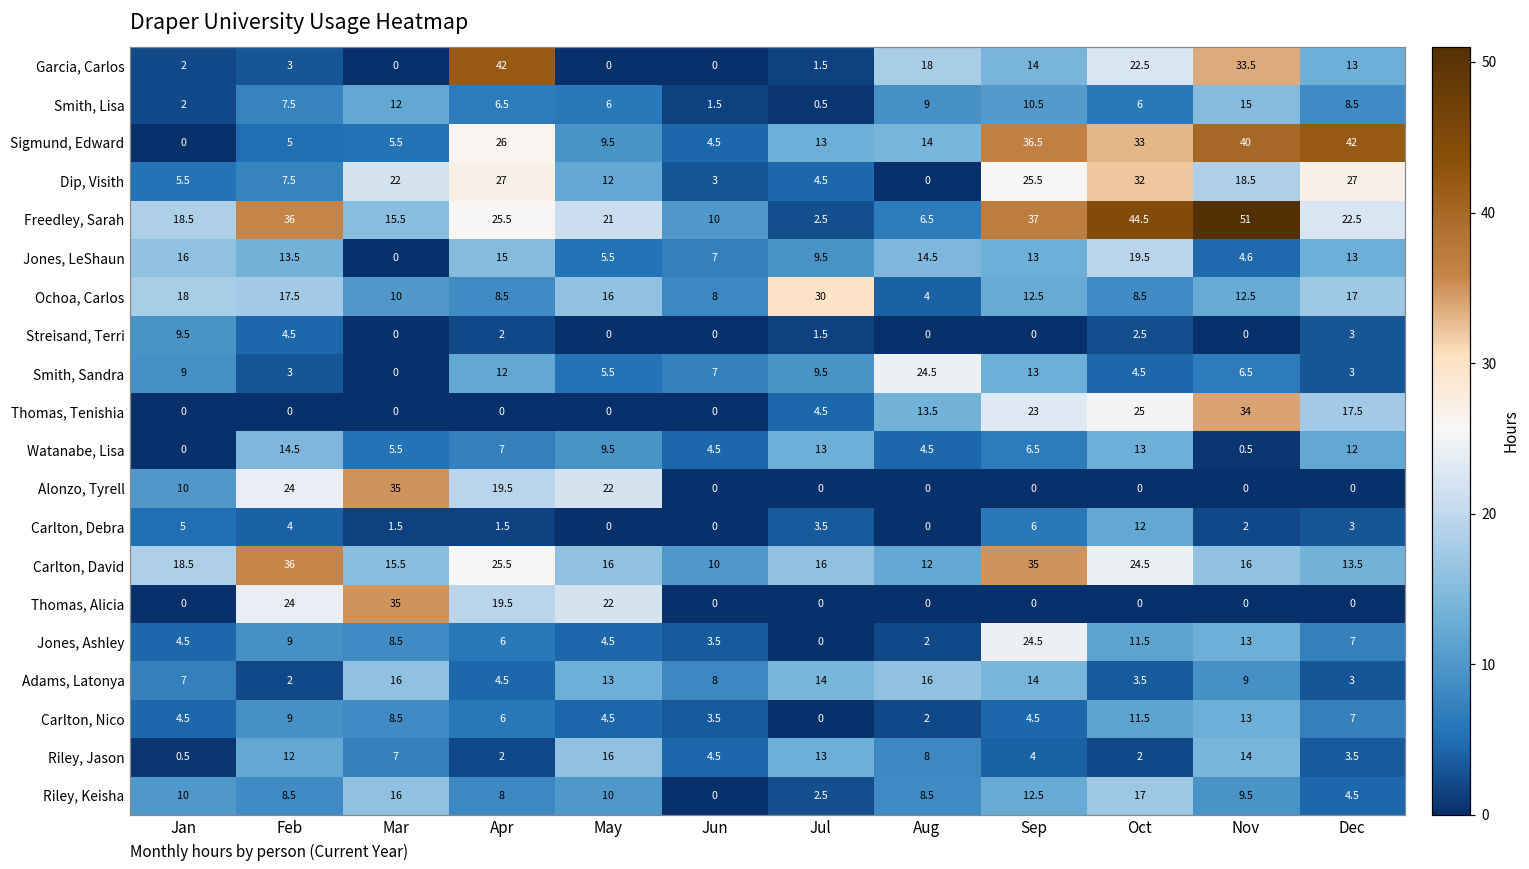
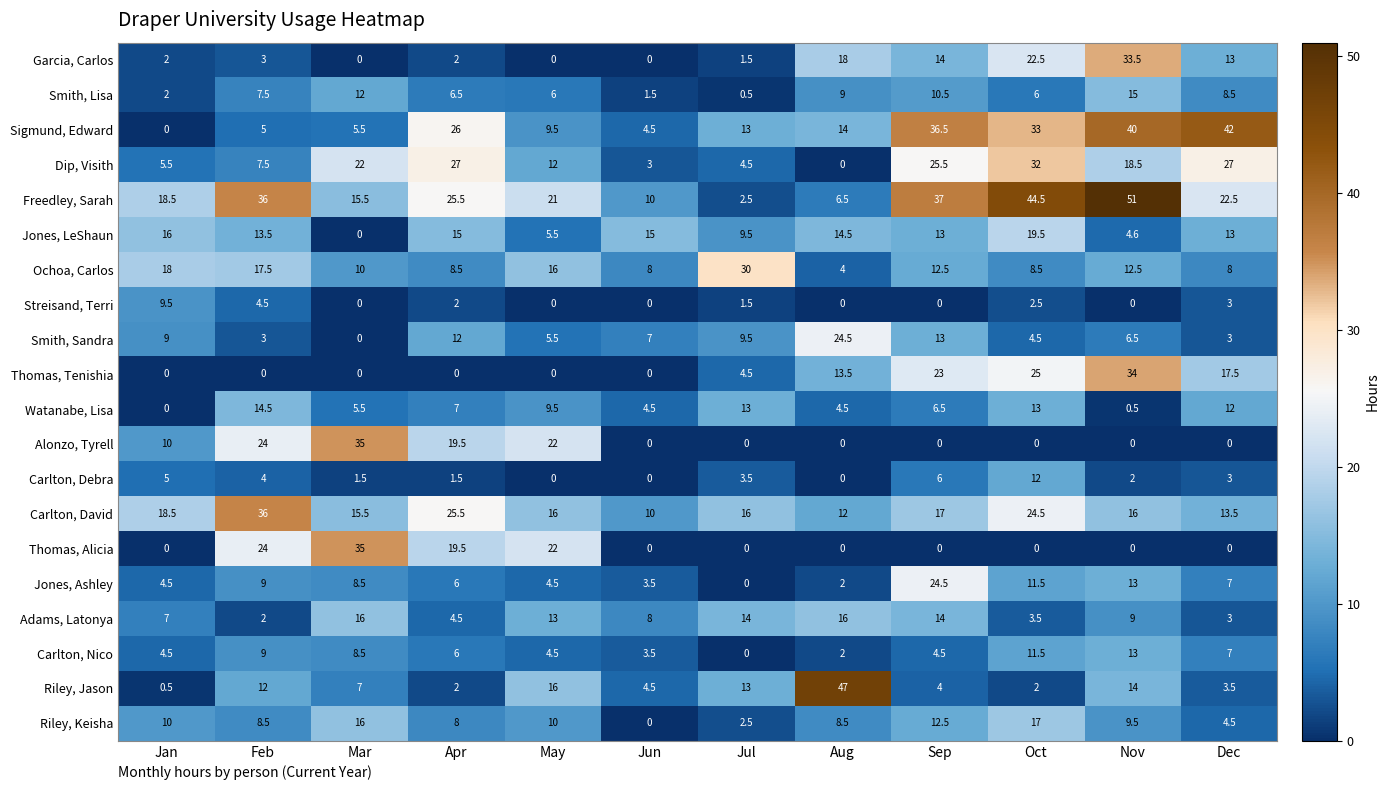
  {
    "Garcia, Carlos": {
      "Jan": 2,
      "Feb": 3,
      "Mar": 0,
-     "Apr": 42,
+     "Apr": 2,
      "May": 0,
      "Jun": 0,
      "Jul": 1.5,
      "Aug": 18,
      "Sep": 14,
      "Oct": 22.5,
      "Nov": 33.5,
      "Dec": 13
    },
    "Jones, LeShaun": {
      "Jan": 16,
      "Feb": 13.5,
      "Mar": 0,
      "Apr": 15,
      "May": 5.5,
-     "Jun": 7,
+     "Jun": 15,
      "Jul": 9.5,
      "Aug": 14.5,
      "Sep": 13,
      "Oct": 19.5,
      "Nov": 4.6,
      "Dec": 13
    },
    "Ochoa, Carlos": {
      "Jan": 18,
      "Feb": 17.5,
      "Mar": 10,
      "Apr": 8.5,
      "May": 16,
      "Jun": 8,
      "Jul": 30,
      "Aug": 4,
      "Sep": 12.5,
      "Oct": 8.5,
      "Nov": 12.5,
-     "Dec": 17
+     "Dec": 8
    },
    "Carlton, David": {
      "Jan": 18.5,
      "Feb": 36,
      "Mar": 15.5,
      "Apr": 25.5,
      "May": 16,
      "Jun": 10,
      "Jul": 16,
      "Aug": 12,
-     "Sep": 35,
+     "Sep": 17,
      "Oct": 24.5,
      "Nov": 16,
      "Dec": 13.5
    },
    "Riley, Jason": {
      "Jan": 0.5,
      "Feb": 12,
      "Mar": 7,
      "Apr": 2,
      "May": 16,
      "Jun": 4.5,
      "Jul": 13,
-     "Aug": 8,
+     "Aug": 47,
      "Sep": 4,
      "Oct": 2,
      "Nov": 14,
      "Dec": 3.5
    }
  }
